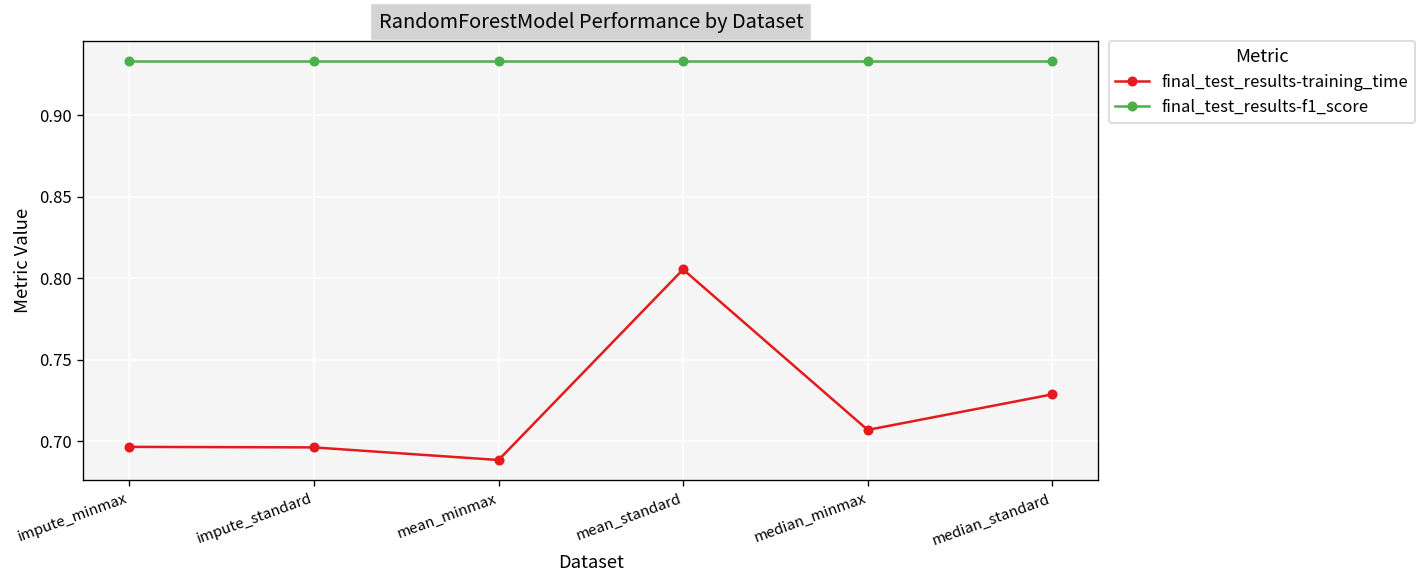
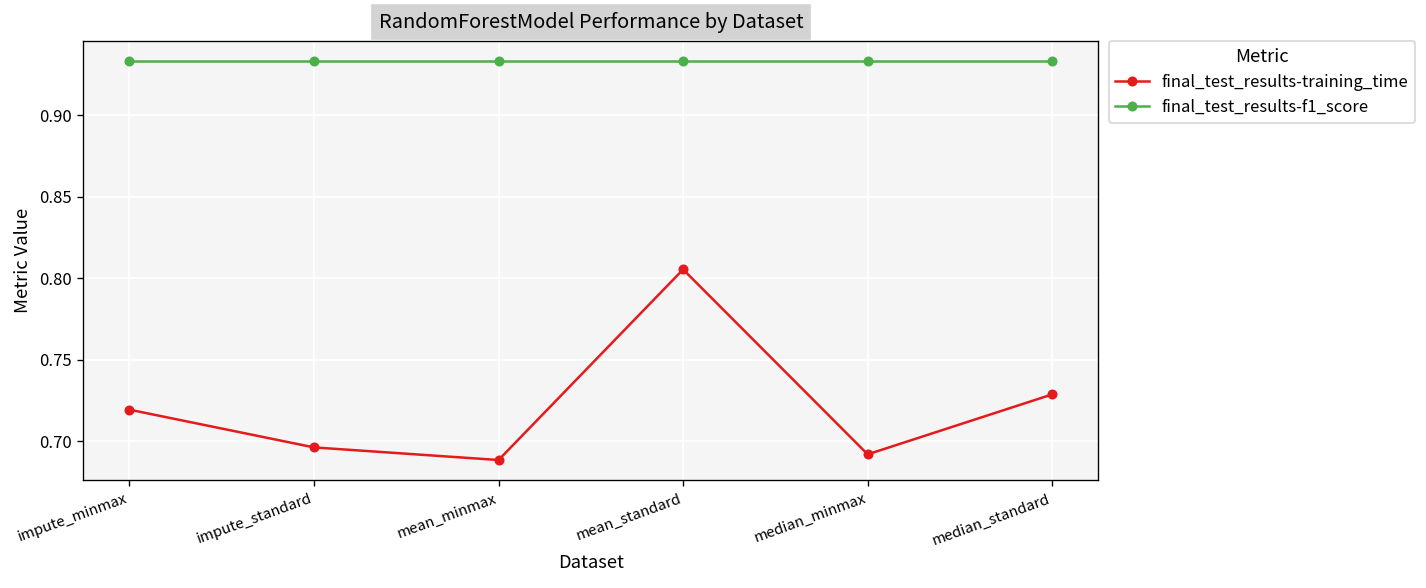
  {
    "final_test_results-training_time": {
-     "impute_minmax": 0.696,
+     "impute_minmax": 0.719,
      "impute_standard": 0.696,
      "mean_minmax": 0.688,
      "mean_standard": 0.805,
-     "median_minmax": 0.707,
+     "median_minmax": 0.692,
      "median_standard": 0.729
    },
    "final_test_results-f1_score": {
      "impute_minmax": 0.933,
      "impute_standard": 0.933,
      "mean_minmax": 0.933,
      "mean_standard": 0.933,
      "median_minmax": 0.933,
      "median_standard": 0.933
    }
  }
